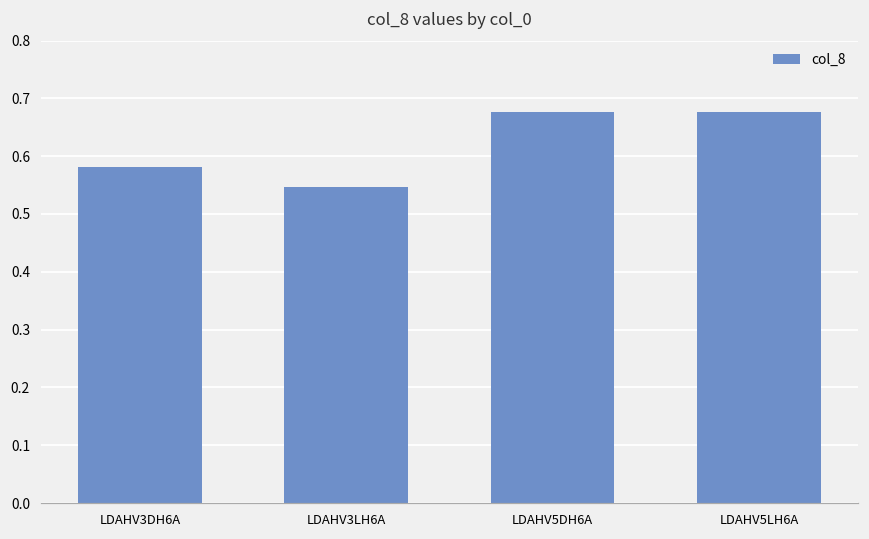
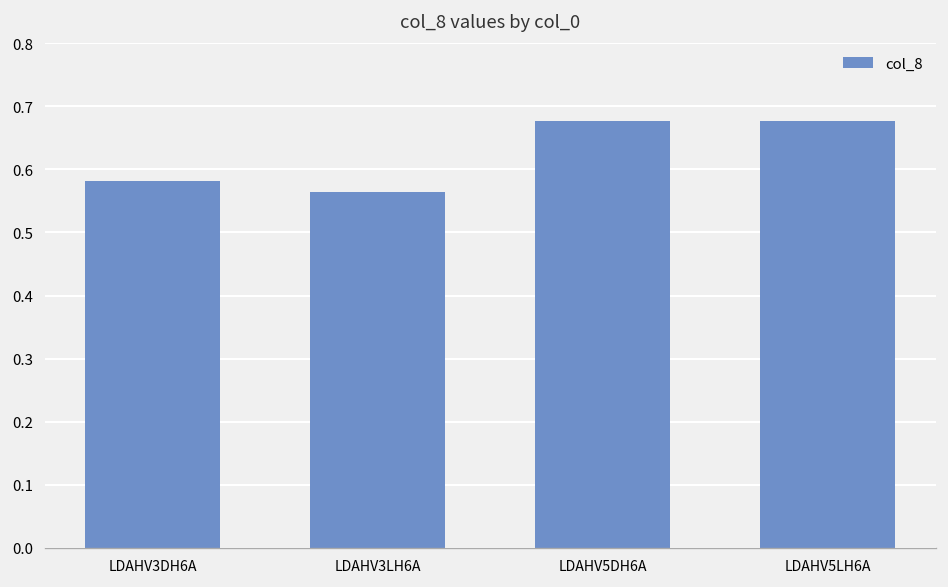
  {
    "LDAHV3DH6A": 0.58,
-   "LDAHV3LH6A": 0.55,
+   "LDAHV3LH6A": 0.56,
    "LDAHV5DH6A": 0.68,
    "LDAHV5LH6A": 0.68
  }
